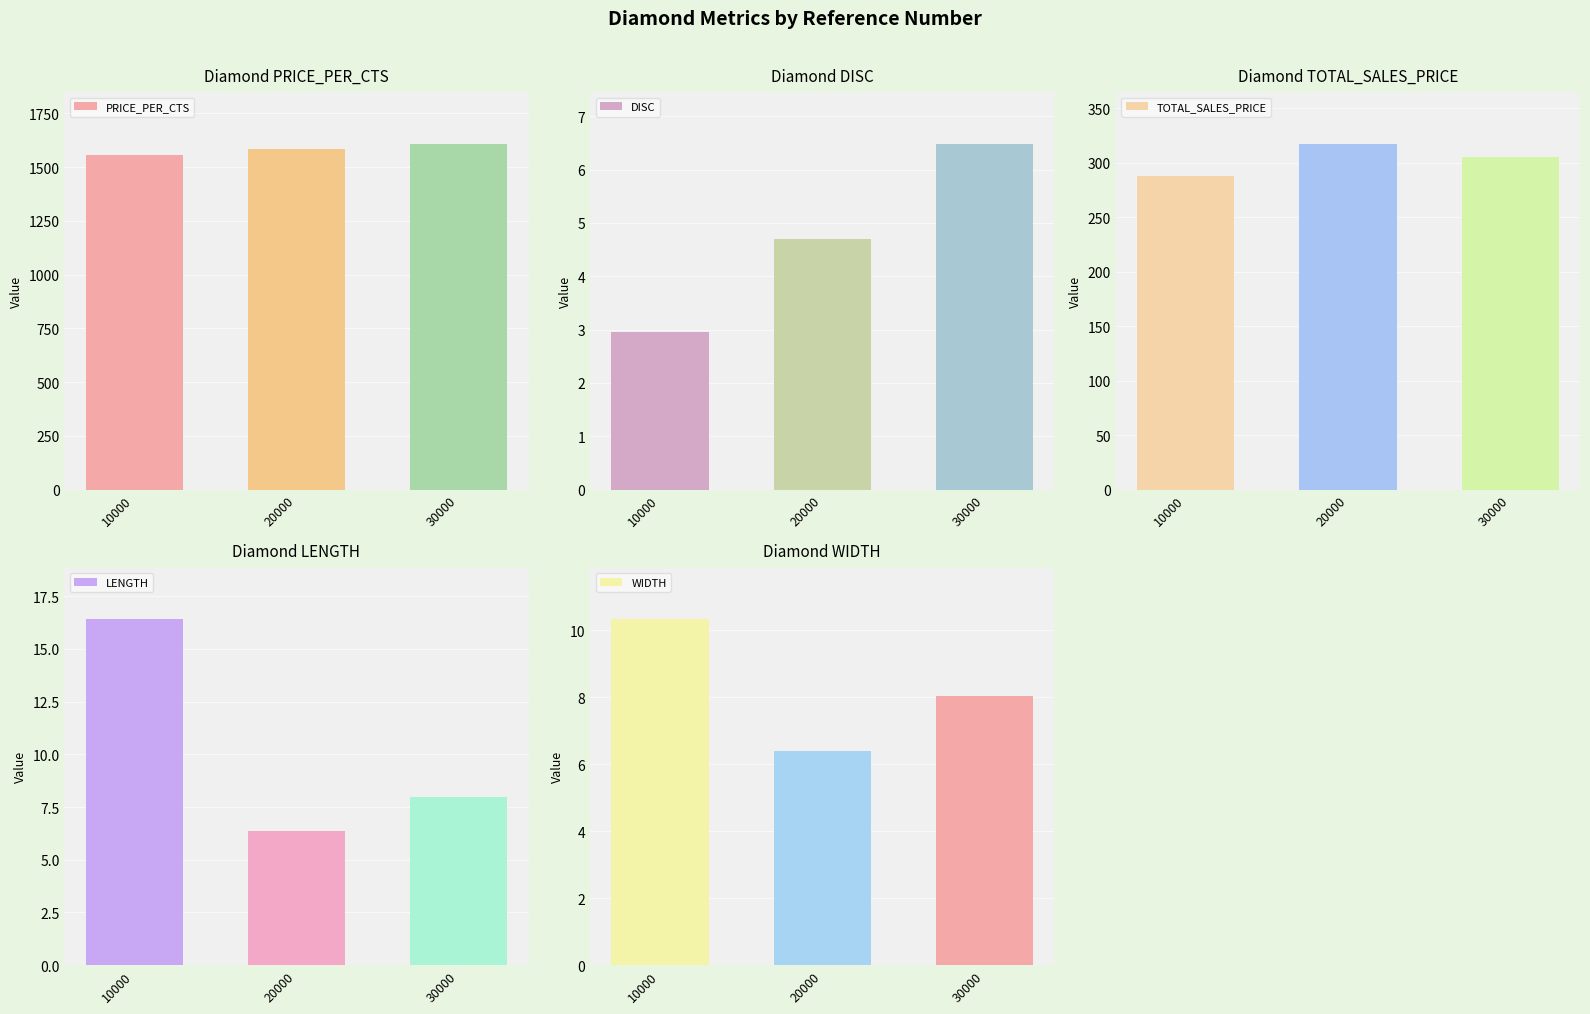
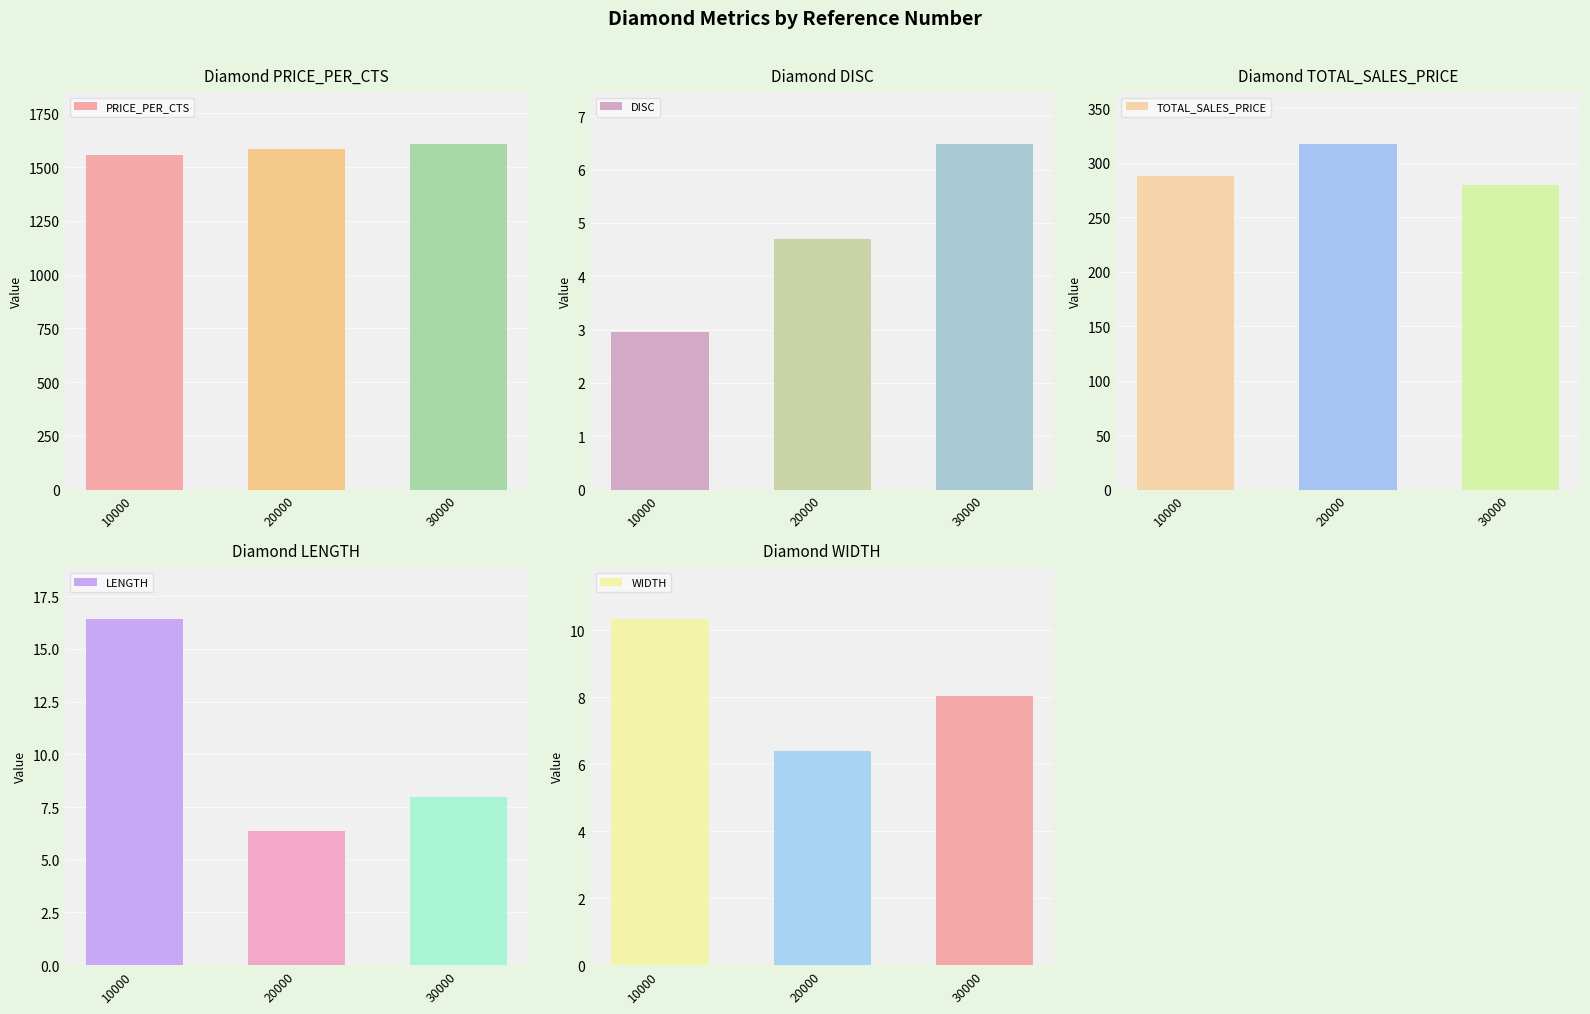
  {
    "Diamond PRICE_PER_CTS": {
      "10000": 1550,
      "20000": 1590,
      "30000": 1610
    },
    "Diamond DISC": {
      "10000": 3.0,
      "20000": 4.7,
      "30000": 6.5
    },
    "Diamond TOTAL_SALES_PRICE": {
      "10000": 288,
      "20000": 317,
-     "30000": 305
+     "30000": 279
    },
    "Diamond LENGTH": {
      "10000": 16.4,
      "20000": 6.4,
      "30000": 8.0
    },
    "Diamond WIDTH": {
      "10000": 10.3,
      "20000": 6.4,
      "30000": 8.0
    }
  }
